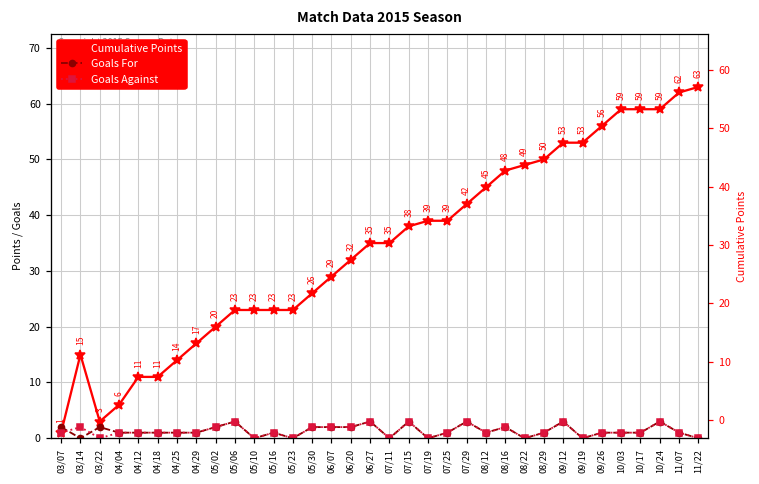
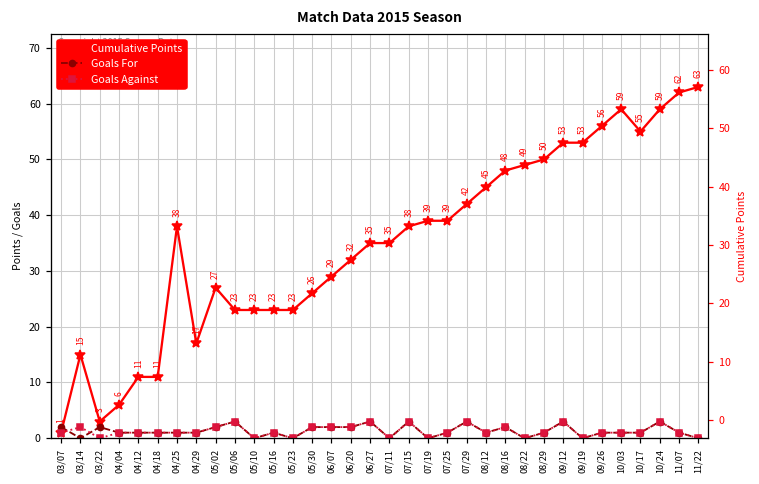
  {
    "Cumulative Points": {
      "03/14": 15,
      "03/22": 3,
      "04/04": 6,
      "04/12": 11,
      "04/18": 11,
-     "04/25": 14,
+     "04/25": 38,
      "04/29": 17,
-     "05/02": 20,
+     "05/02": 27,
      "05/06": 23,
      "05/10": 23,
      "05/16": 23,
      "05/23": 23,
      "05/30": 26,
      "06/07": 29,
      "06/20": 32,
      "06/27": 35,
      "07/11": 35,
      "07/15": 38,
      "07/19": 39,
      "07/25": 39,
      "07/29": 42,
      "08/12": 45,
      "08/16": 48,
      "08/22": 49,
      "08/29": 50,
      "09/12": 53,
      "09/19": 53,
      "09/26": 56,
      "10/03": 59,
-     "10/17": 59,
+     "10/17": 55,
      "10/24": 59,
      "11/07": 62,
      "11/22": 63
    }
  }
